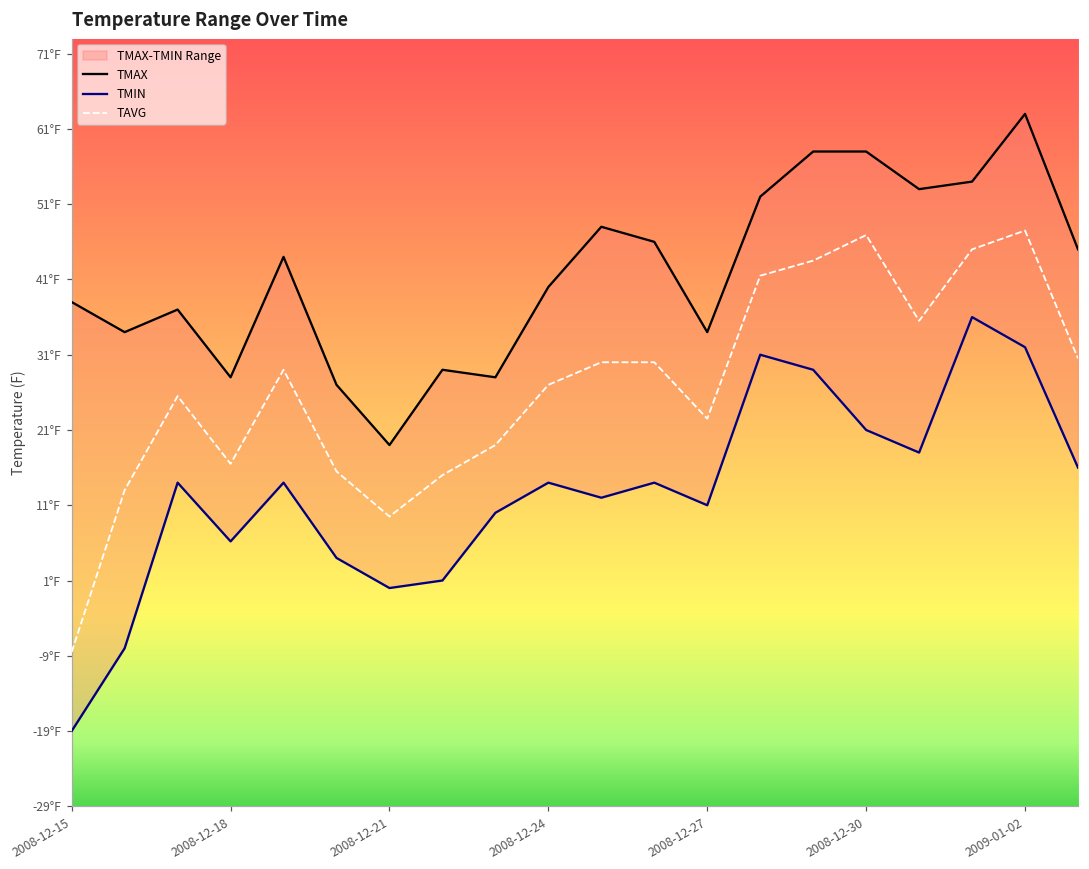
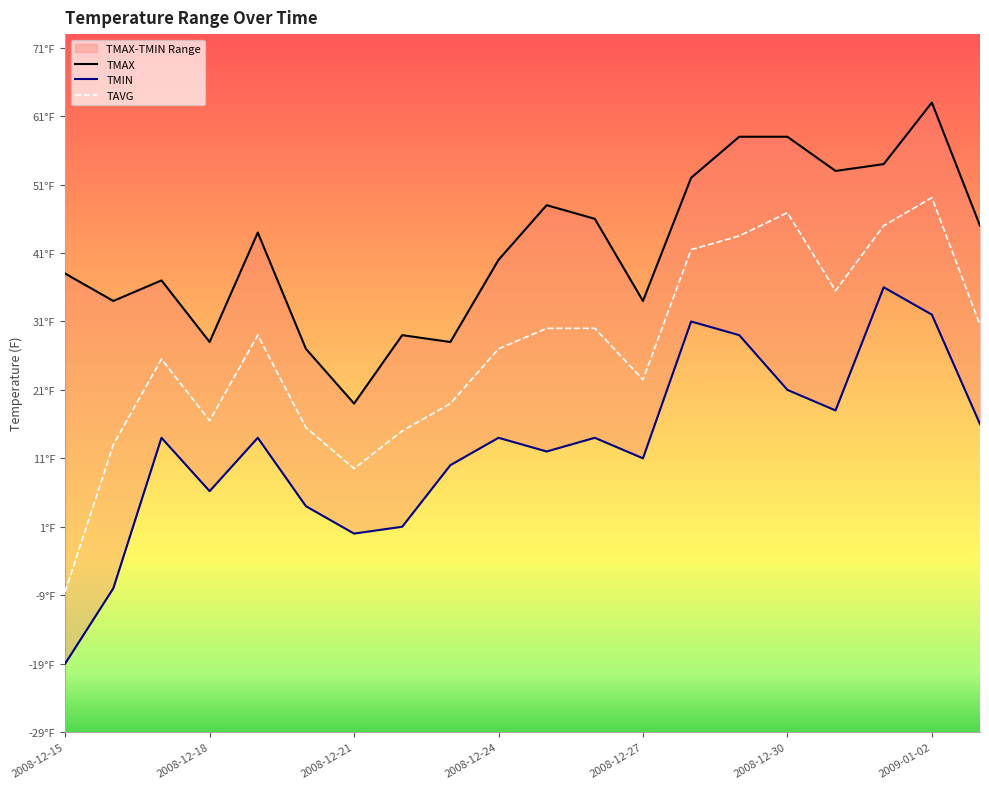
  {
    "TMAX-TMIN Range": {
      "2008-12-15": "38°F",
      "2008-12-18": "28°F",
      "2008-12-21": "19°F",
      "2008-12-24": "40°F",
      "2008-12-27": "34°F",
      "2008-12-30": "58°F",
      "2009-01-02": "63°F"
    },
    "TMIN": {
      "2008-12-15": "-19°F",
      "2008-12-18": "6°F",
      "2008-12-21": "0°F",
      "2008-12-24": "14°F",
      "2008-12-27": "11°F",
      "2008-12-30": "21°F",
      "2009-01-02": "32°F"
    },
    "TAVG": {
      "2008-12-15": "-9°F",
      "2008-12-18": "17°F",
      "2008-12-21": "10°F",
      "2008-12-24": "27°F",
      "2008-12-27": "23°F",
      "2008-12-30": "47°F",
-     "2009-01-02": "48°F"
+     "2009-01-02": "49°F"
    }
  }
